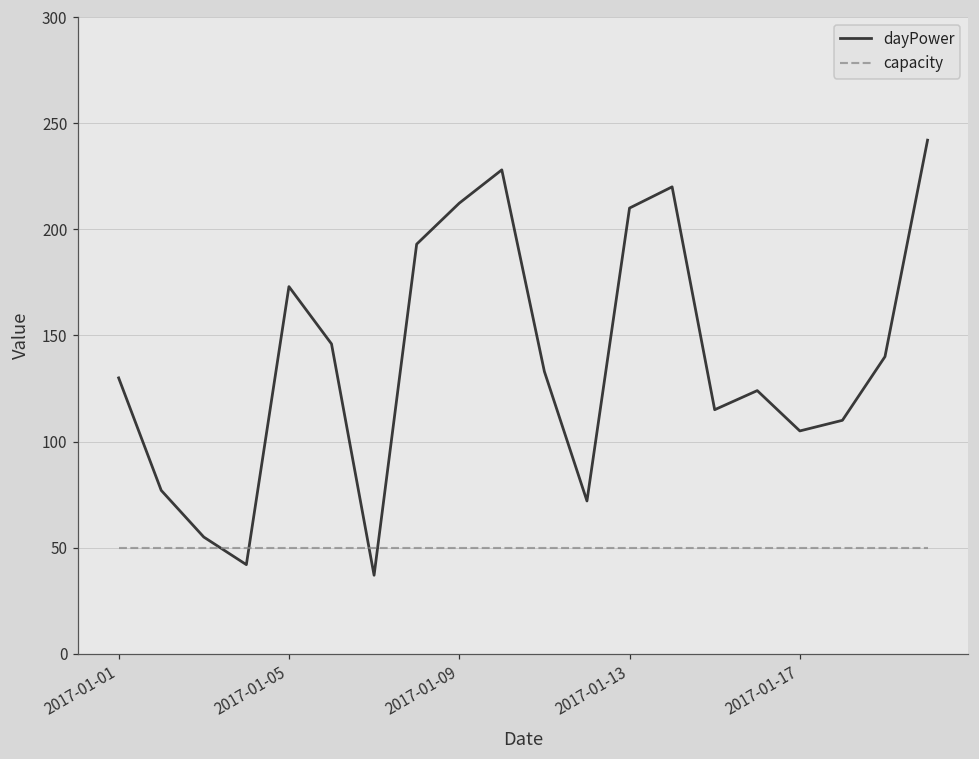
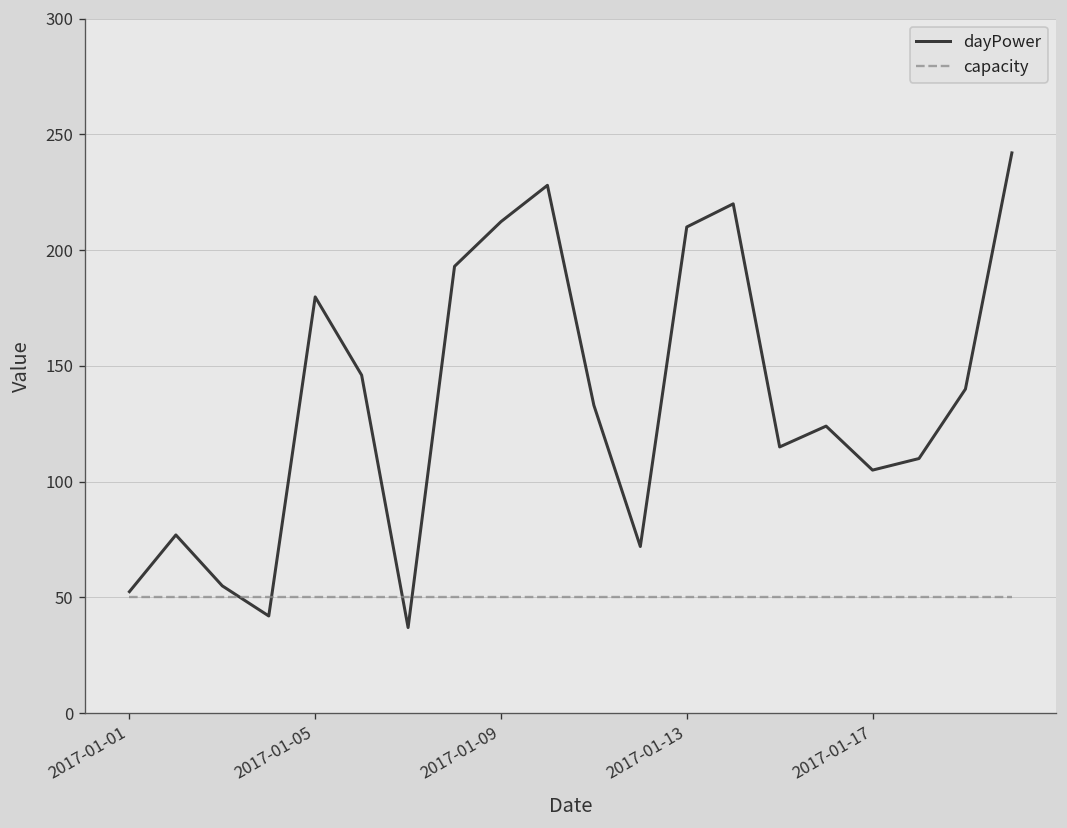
  {
    "dayPower": {
-     "2017-01-01": 130,
-     "2017-01-05": 173,
+     "2017-01-01": 53,
+     "2017-01-05": 180,
      "2017-01-09": 212,
      "2017-01-13": 210,
      "2017-01-17": 105
    },
    "capacity": {
      "2017-01-01": 50,
      "2017-01-05": 50,
      "2017-01-09": 50,
      "2017-01-13": 50,
      "2017-01-17": 50
    }
  }
